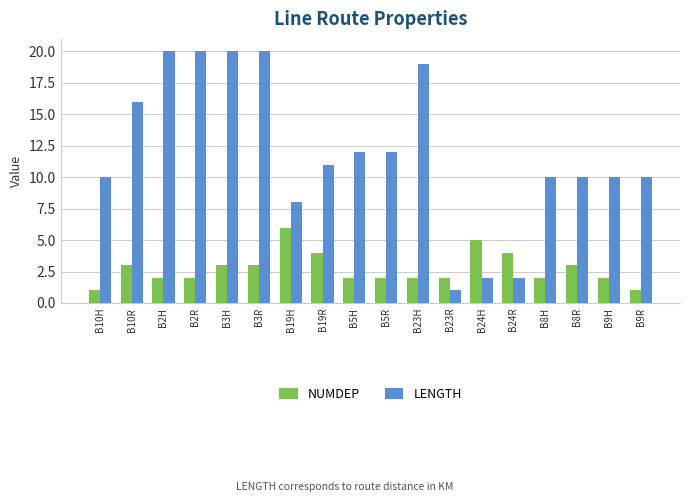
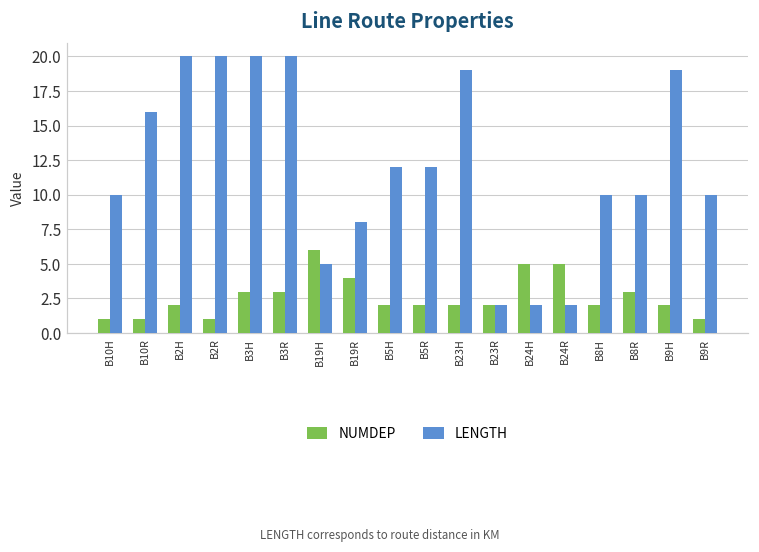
  {
    "NUMDEP": {
      "B10H": 1,
-     "B10R": 3,
+     "B10R": 1,
      "B2H": 2,
-     "B2R": 2,
+     "B2R": 1,
      "B3H": 3,
      "B3R": 3,
      "B19H": 6,
      "B19R": 4,
      "B5H": 2,
      "B5R": 2,
      "B23H": 2,
      "B23R": 2,
      "B24H": 5,
-     "B24R": 4,
+     "B24R": 5,
      "B8H": 2,
      "B8R": 3,
      "B9H": 2,
      "B9R": 1
    },
    "LENGTH": {
      "B10H": 10,
      "B10R": 16,
      "B2H": 20,
      "B2R": 20,
      "B3H": 20,
      "B3R": 20,
-     "B19H": 8,
-     "B19R": 11,
+     "B19H": 5,
+     "B19R": 8,
      "B5H": 12,
      "B5R": 12,
      "B23H": 19,
-     "B23R": 1,
+     "B23R": 2,
      "B24H": 2,
      "B24R": 2,
      "B8H": 10,
      "B8R": 10,
-     "B9H": 10,
+     "B9H": 19,
      "B9R": 10
    }
  }
